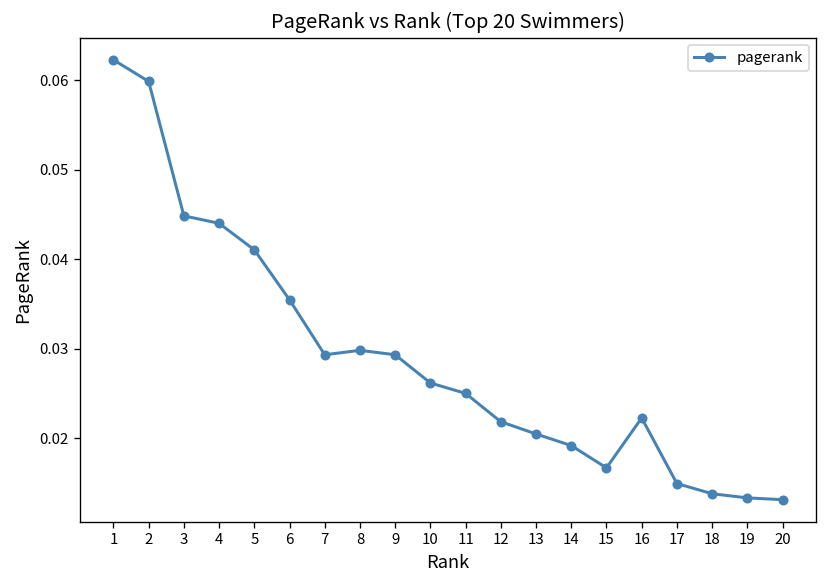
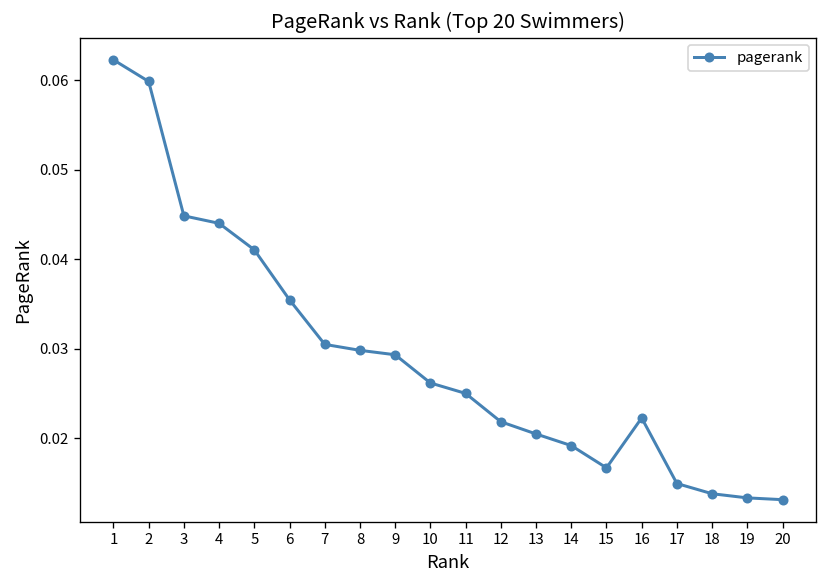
  {
    "1": 0.062,
    "2": 0.060,
    "3": 0.045,
    "4": 0.044,
    "5": 0.041,
    "6": 0.035,
-   "7": 0.029,
+   "7": 0.031,
    "8": 0.030,
    "9": 0.029,
    "10": 0.026,
    "11": 0.025,
    "12": 0.022,
    "13": 0.021,
    "14": 0.019,
    "15": 0.017,
    "16": 0.022,
    "17": 0.015,
    "18": 0.014,
    "19": 0.013,
    "20": 0.013
  }
